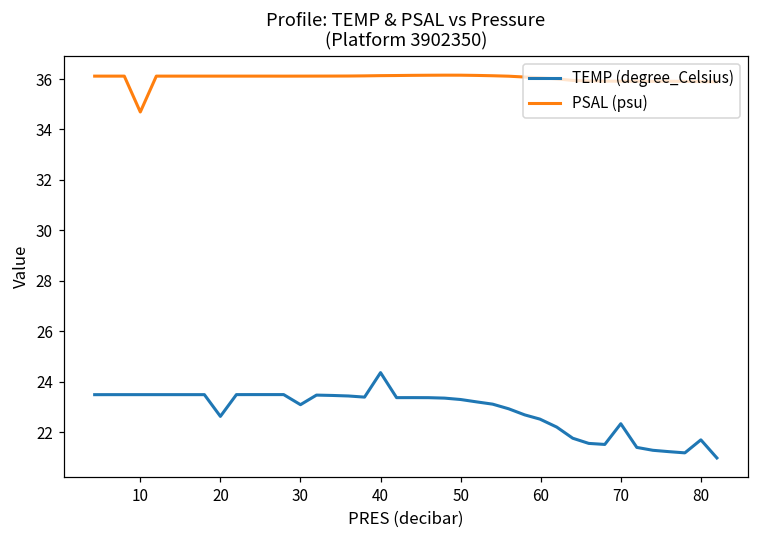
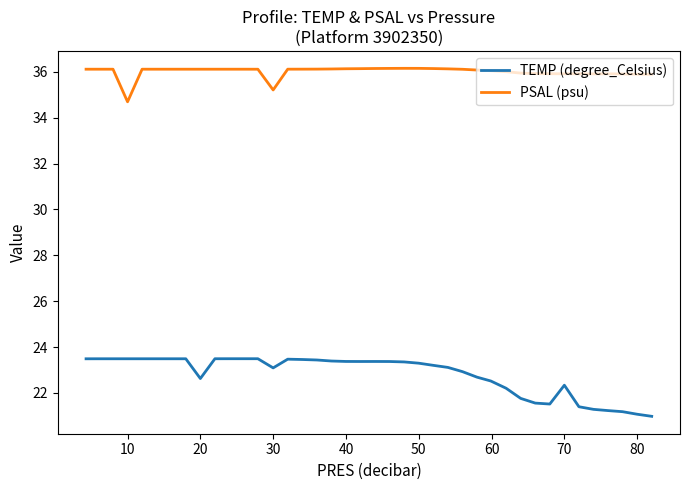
  {
    "TEMP (degree_Celsius)": {
      "10": 23.5,
      "20": 22.6,
      "30": 23.1,
-     "40": 24.4,
+     "40": 23.4,
      "50": 23.3,
      "70": 22.3,
-     "80": 21.7
+     "80": 21.1
    },
    "PSAL (psu)": {
      "10": 34.7,
      "20": 36.1,
-     "30": 36.1,
+     "30": 35.2,
      "40": 36.1,
      "50": 36.2
    }
  }
